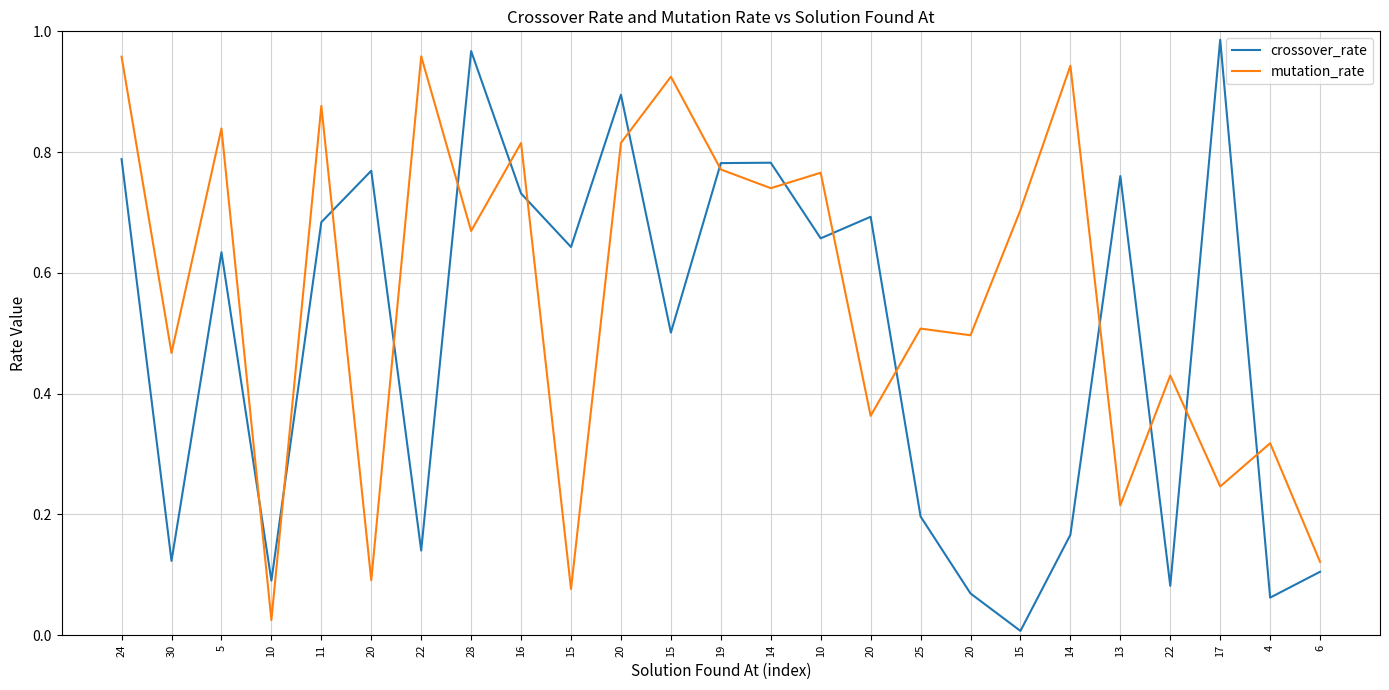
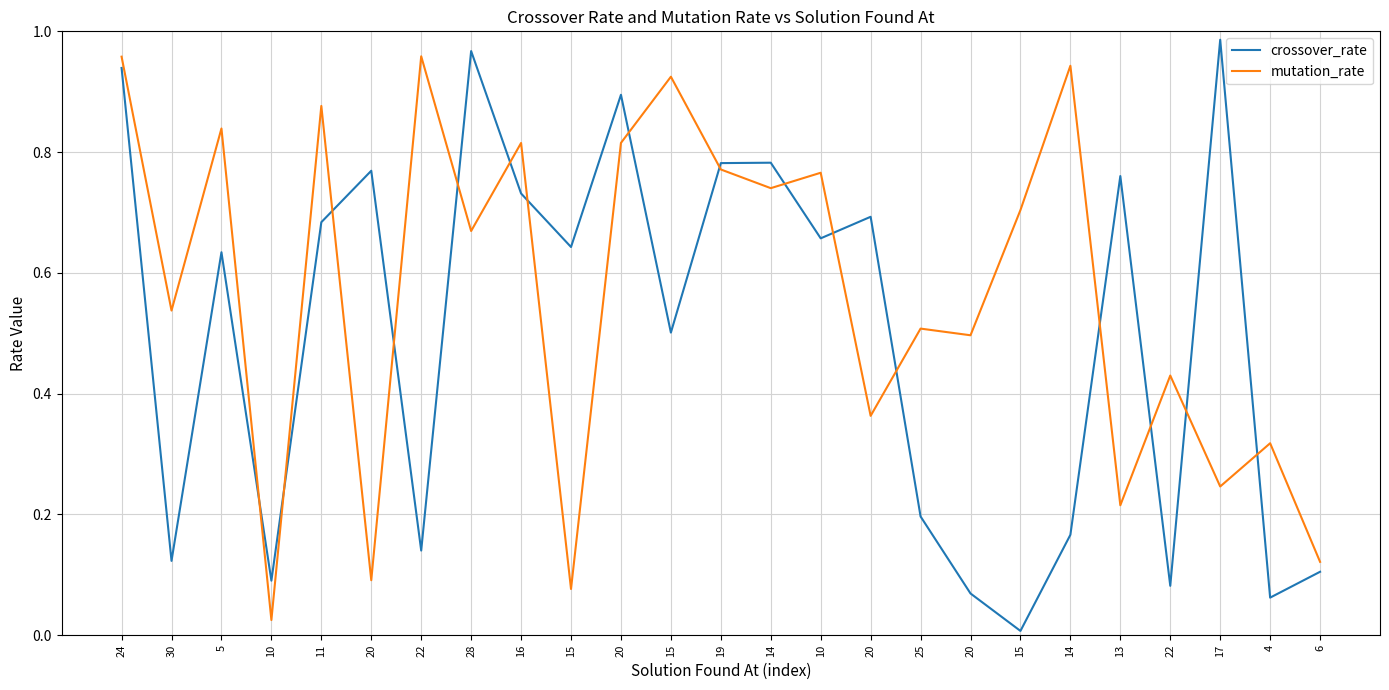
  {
    "crossover_rate": {
-     "24": 0.79,
+     "24": 0.94,
      "30": 0.12,
      "5": 0.63,
      "11": 0.68,
      "28": 0.97,
      "16": 0.73,
      "19": 0.78,
      "25": 0.20,
      "13": 0.76,
      "17": 0.99,
      "4": 0.06,
      "6": 0.11
    },
    "mutation_rate": {
      "24": 0.96,
-     "30": 0.47,
+     "30": 0.54,
      "5": 0.84,
      "11": 0.88,
      "28": 0.67,
      "16": 0.82,
      "19": 0.77,
      "25": 0.51,
      "13": 0.22,
      "17": 0.25,
      "4": 0.32,
      "6": 0.12
    }
  }
